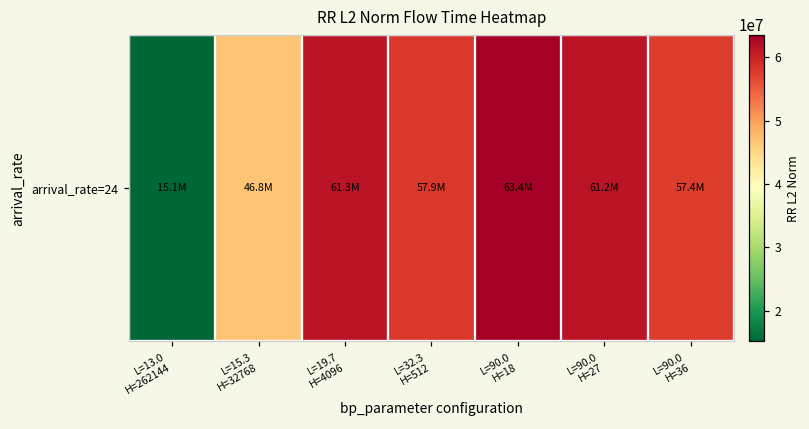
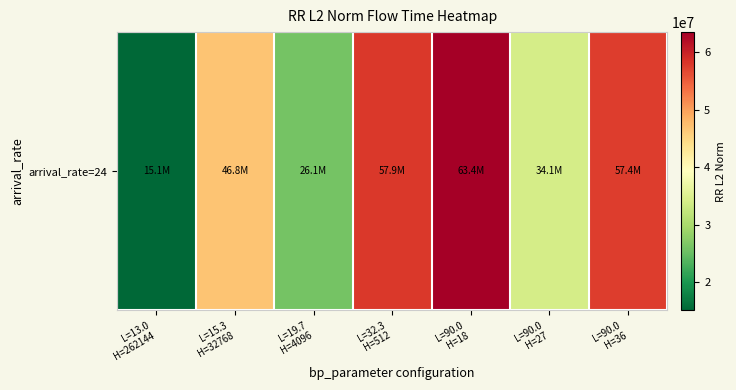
  {
    "arrival_rate=24": {
      "L=13.0 H=262144": "15.1M",
      "L=15.3 H=32768": "46.8M",
-     "L=19.7 H=4096": "61.3M",
+     "L=19.7 H=4096": "26.1M",
      "L=32.3 H=512": "57.9M",
      "L=90.0 H=18": "63.4M",
-     "L=90.0 H=27": "61.2M",
+     "L=90.0 H=27": "34.1M",
      "L=90.0 H=36": "57.4M"
    }
  }
